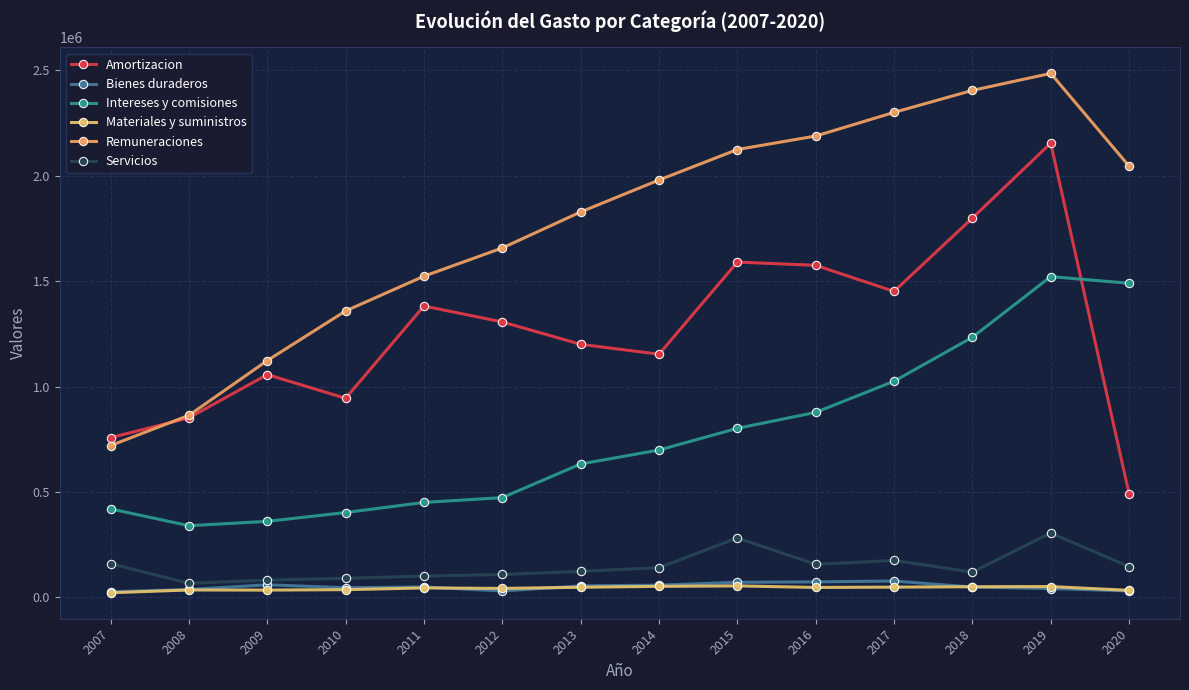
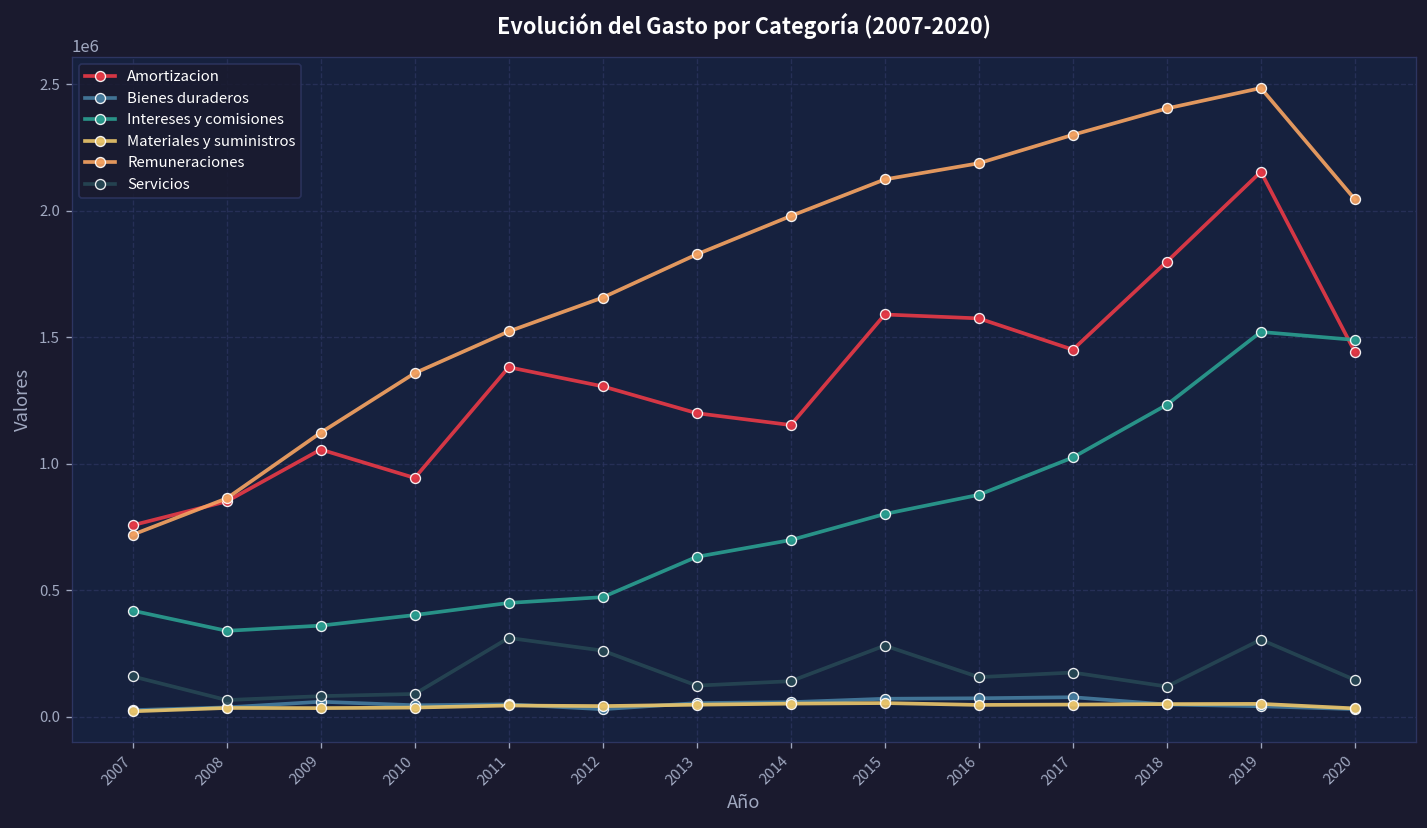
  {
    "Amortizacion": {
      "2007": 760000,
      "2009": 1060000,
      "2010": 940000,
      "2011": 1380000,
      "2012": 1310000,
      "2013": 1200000,
      "2014": 1150000,
      "2015": 1590000,
      "2016": 1580000,
      "2017": 1450000,
      "2018": 1800000,
      "2019": 2150000,
-     "2020": 490000
+     "2020": 1440000
    },
    "Servicios": {
      "2007": 160000,
      "2008": 70000,
      "2009": 80000,
      "2010": 90000,
-     "2011": 100000,
-     "2012": 110000,
+     "2011": 310000,
+     "2012": 260000,
      "2013": 120000,
      "2014": 140000,
      "2015": 280000,
      "2016": 160000,
      "2017": 180000,
      "2018": 120000,
      "2019": 310000,
      "2020": 150000
    }
  }
